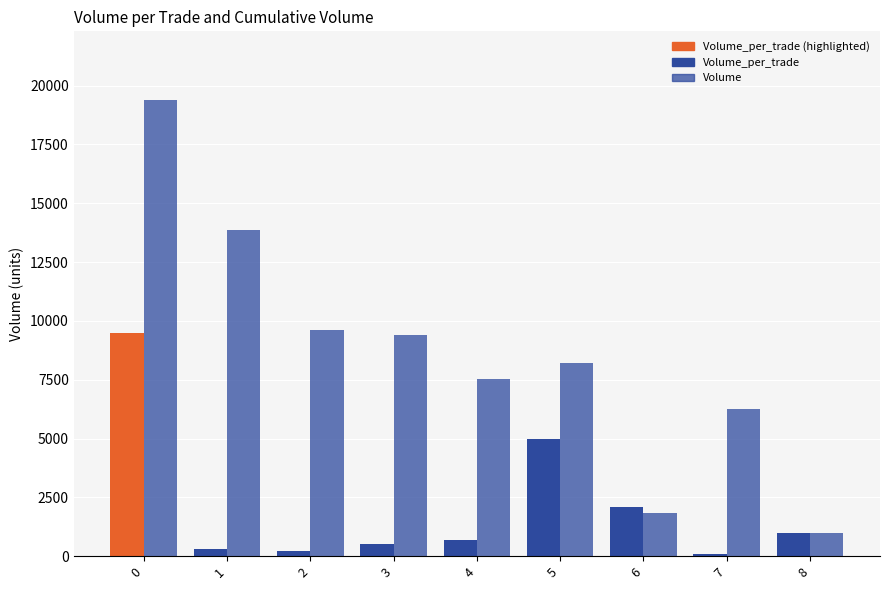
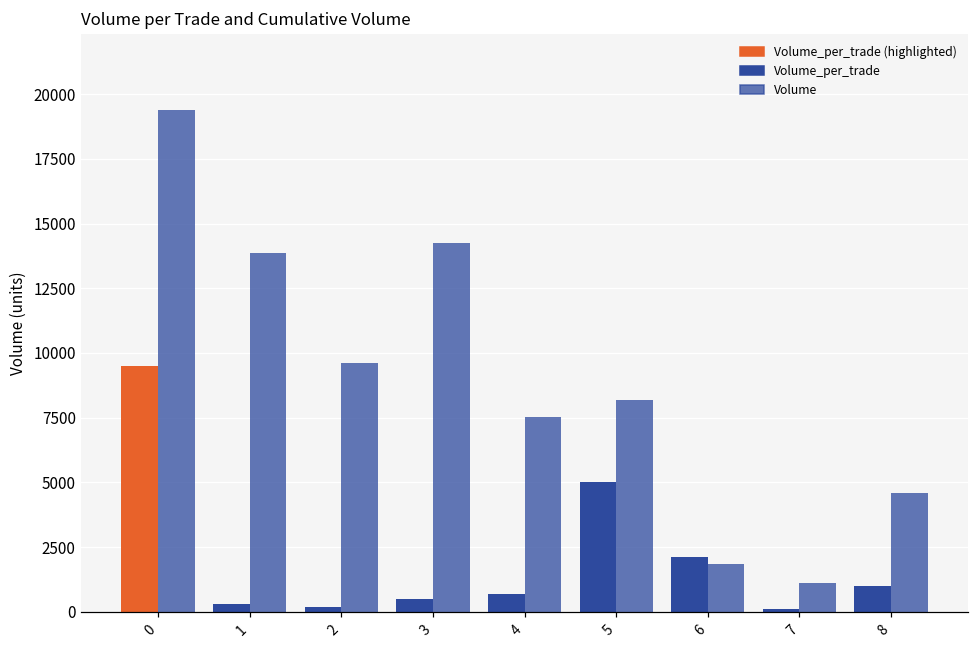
  {
    "Volume": {
      "0": 19400,
      "1": 13900,
      "2": 9600,
-     "3": 9400,
+     "3": 14300,
      "4": 7500,
      "5": 8200,
      "6": 1800,
-     "7": 6300,
-     "8": 1000
+     "7": 1100,
+     "8": 4600
    }
  }
